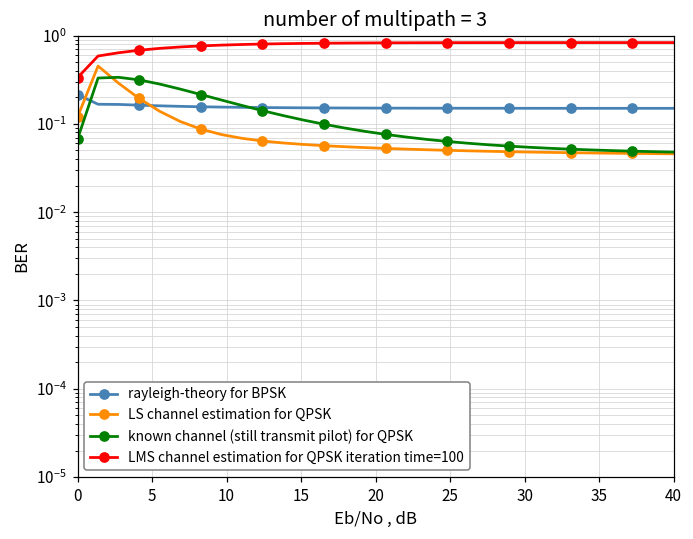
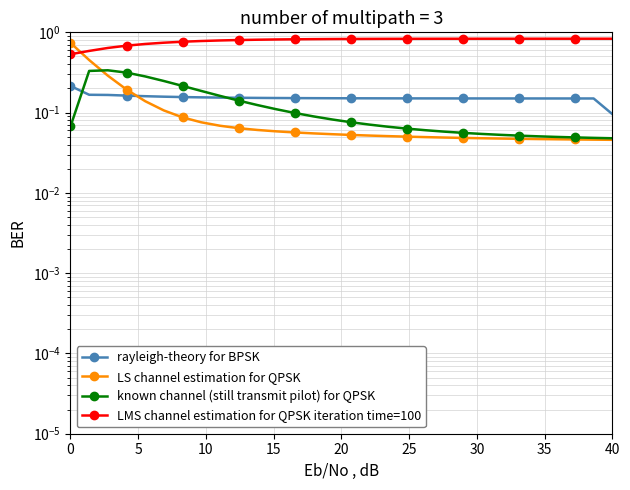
  {
    "rayleigh-theory for BPSK": {
      "0": 0.21,
-     "40": 0.15
+     "40": 0.10
    },
    "LS channel estimation for QPSK": {
-     "0": 0.12
+     "0": 0.7
    },
    "known channel (still transmit pilot) for QPSK": {
      "0": 0.07
    },
    "LMS channel estimation for QPSK iteration time=100": {
-     "0": 0.33,
+     "0": 0.5,
      "40": 0.8
    }
  }
